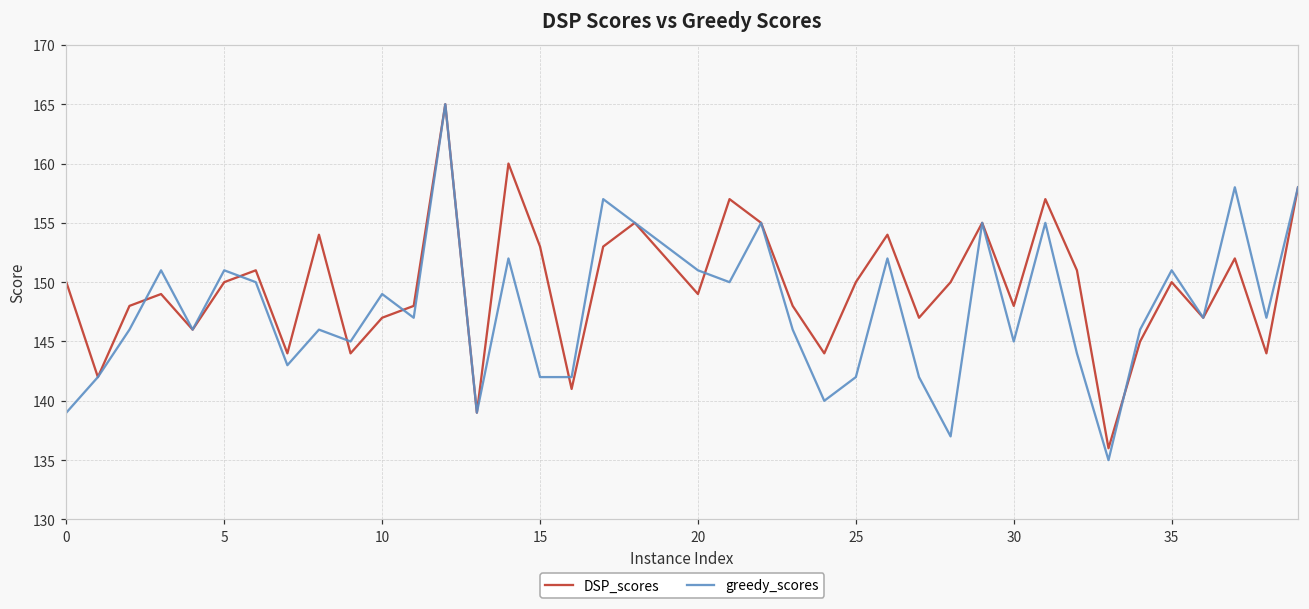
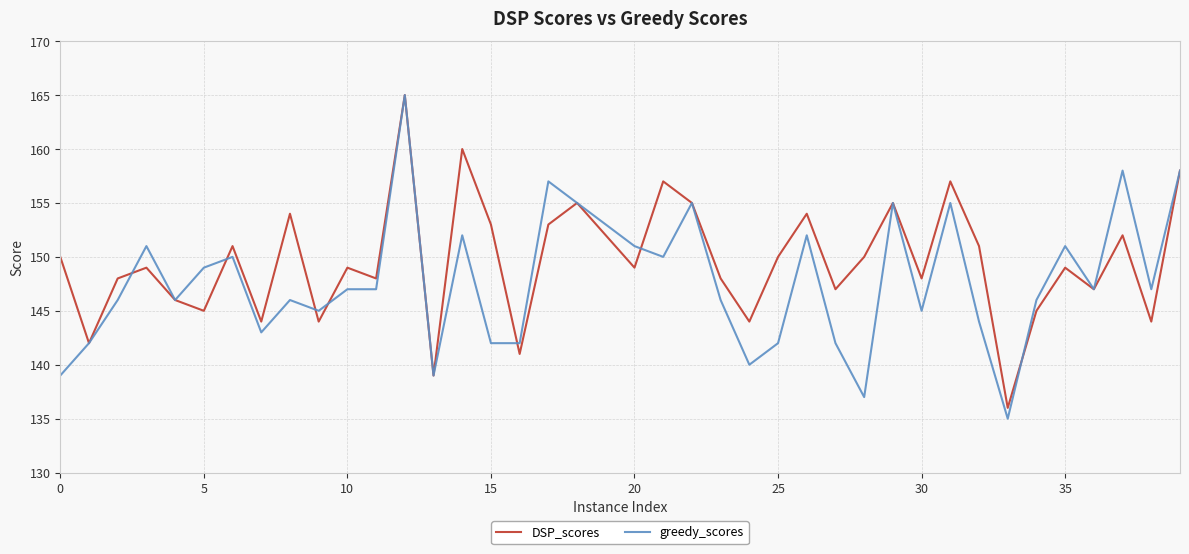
  {
    "DSP_scores": {
      "0": 150,
-     "5": 150,
-     "10": 147,
+     "5": 145,
+     "10": 149,
      "15": 153,
      "20": 149,
      "25": 150,
      "30": 148,
-     "35": 150
+     "35": 149
    },
    "greedy_scores": {
      "0": 139,
-     "5": 151,
-     "10": 149,
+     "5": 149,
+     "10": 147,
      "15": 142,
      "20": 151,
      "25": 142,
      "30": 145,
      "35": 151
    }
  }
